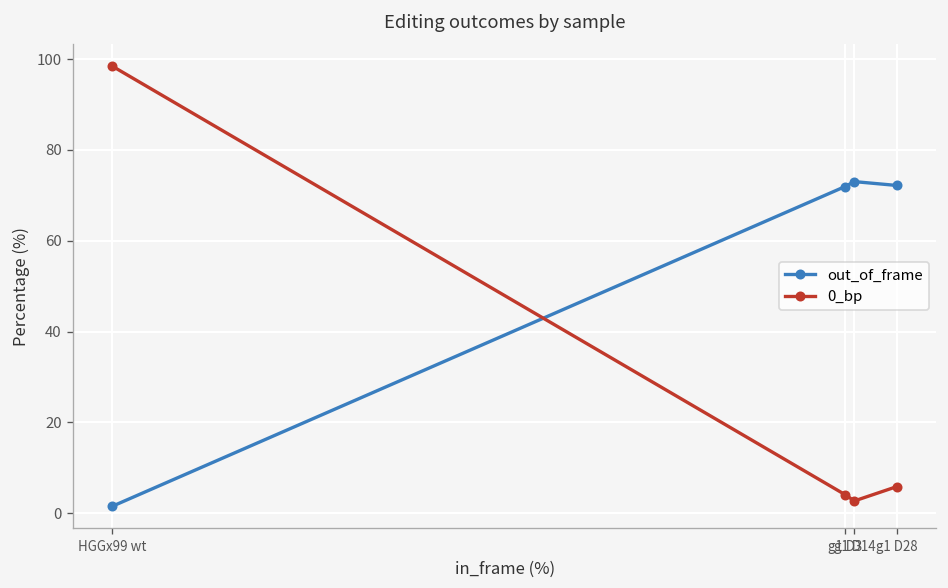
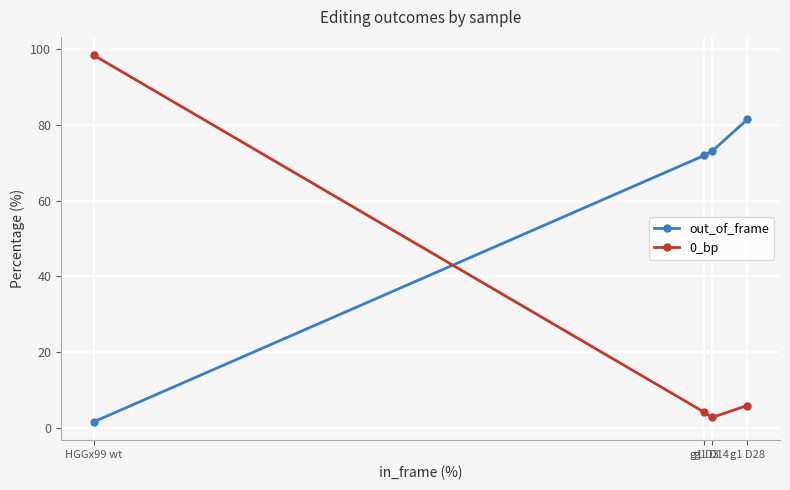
  {
    "out_of_frame": {
      "HGGx99 wt": 2,
-     "g1 D28": 72
+     "g1 D28": 81
    },
    "0_bp": {
      "HGGx99 wt": 98,
      "g1 D28": 6
    }
  }
